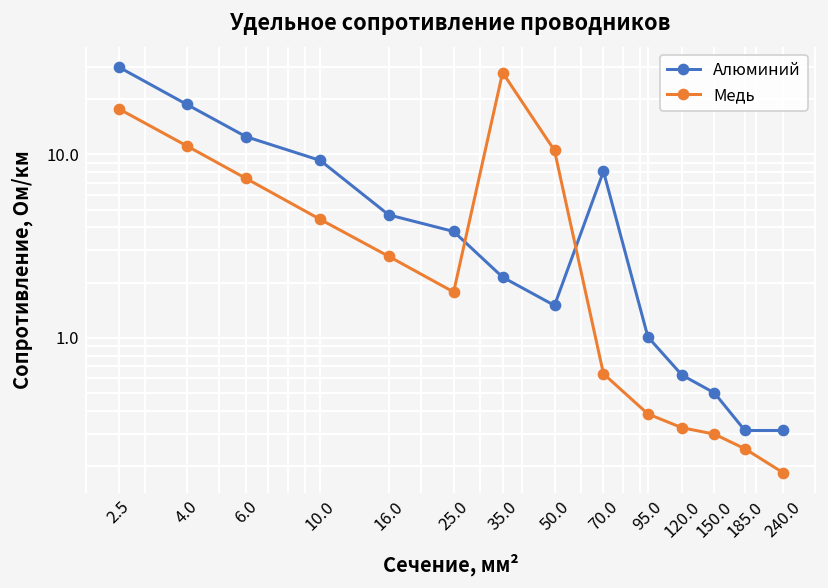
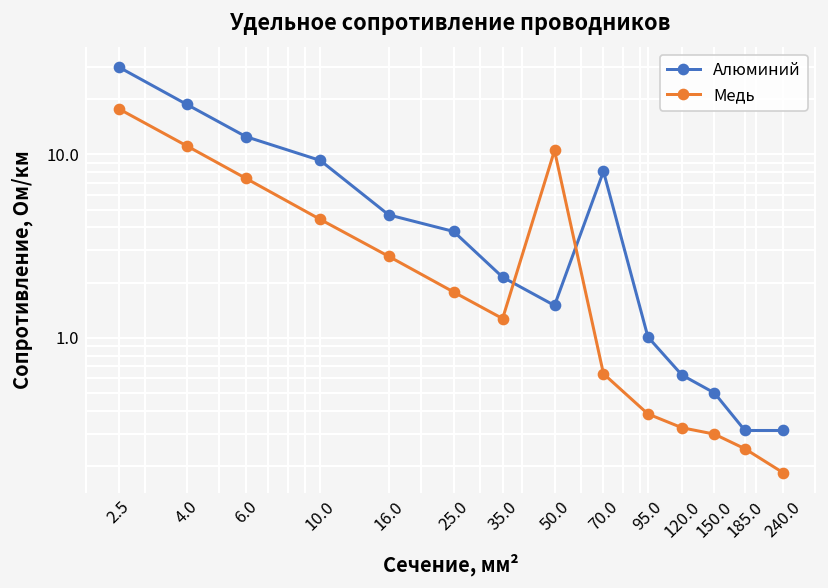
  {
    "Алюминий": {
      "2.5": 30,
      "4.0": 19,
      "6.0": 13,
      "10.0": 9,
      "16.0": 4.7,
      "25.0": 3.8,
      "35.0": 2.1,
      "50.0": 1.5,
      "70.0": 8,
      "95.0": 1.0,
      "120.0": 0.63,
      "150.0": 0.5,
      "185.0": 0.31,
      "240.0": 0.31
    },
    "Медь": {
      "2.5": 18,
      "4.0": 11,
      "6.0": 7,
      "10.0": 4.4,
      "16.0": 2.8,
      "25.0": 1.8,
-     "35.0": 28,
+     "35.0": 1.3,
      "50.0": 11,
      "70.0": 0.64,
      "95.0": 0.38,
      "120.0": 0.32,
      "150.0": 0.3,
      "185.0": 0.25,
      "240.0": 0.18
    }
  }
